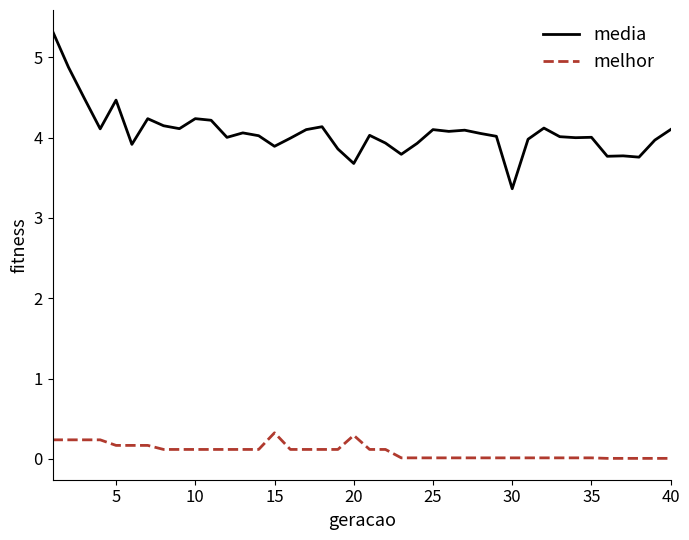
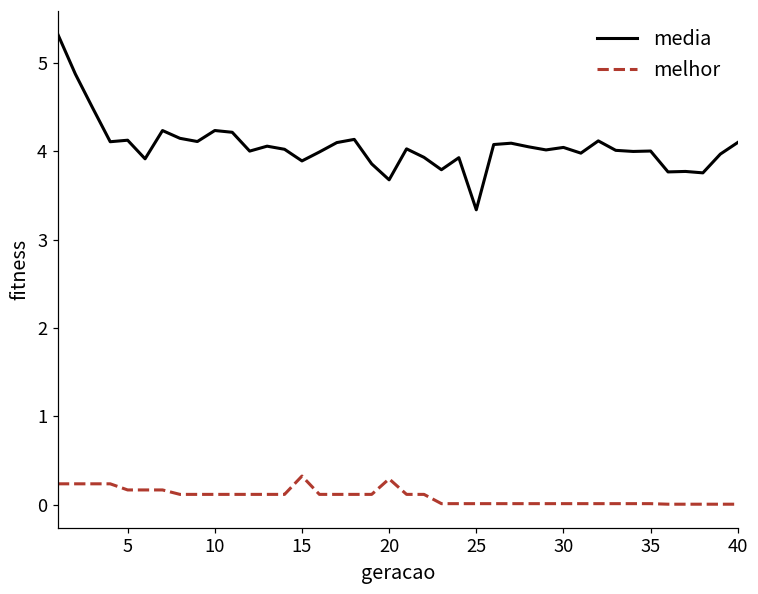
  {
    "media": {
-     "5": 4.5,
+     "5": 4.1,
      "10": 4.2,
      "15": 3.9,
      "20": 3.7,
-     "25": 4.1,
-     "30": 3.4,
+     "25": 3.3,
+     "30": 4.0,
      "35": 4.0,
      "40": 4.1
    },
    "melhor": {
      "5": 0.2,
      "10": 0.1,
      "15": 0.3,
      "20": 0.3,
      "25": 0.0,
      "30": 0.0,
      "35": 0.0,
      "40": 0.0
    }
  }
